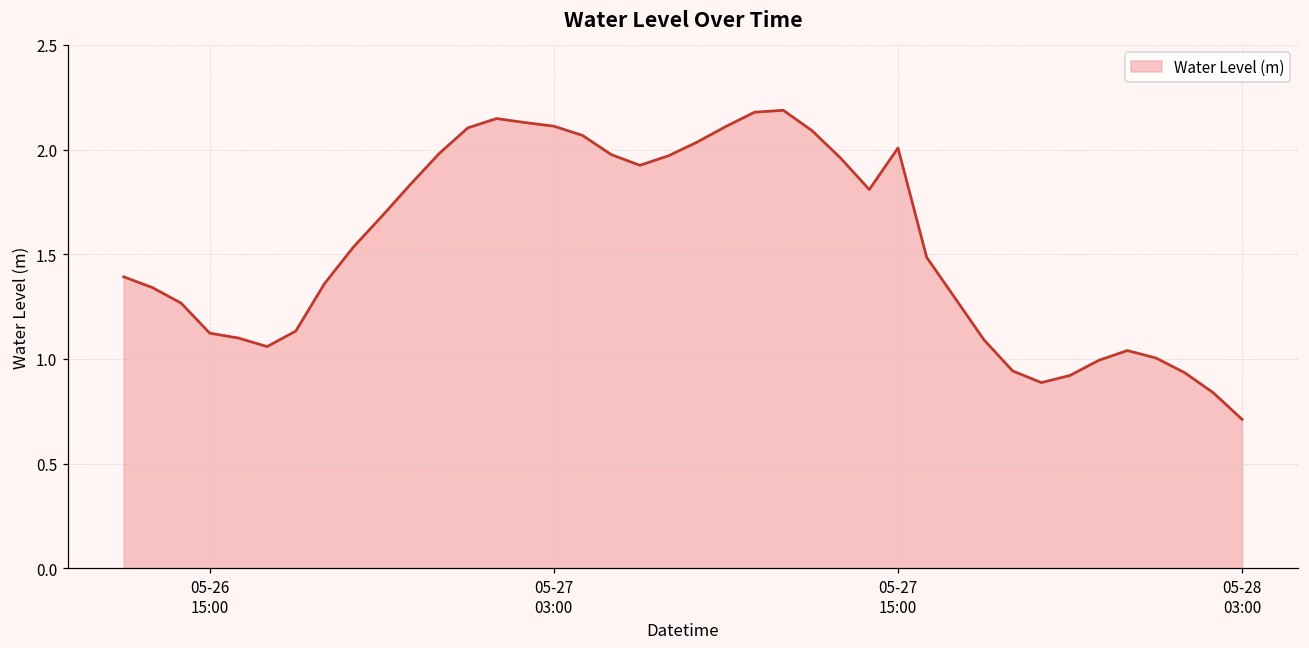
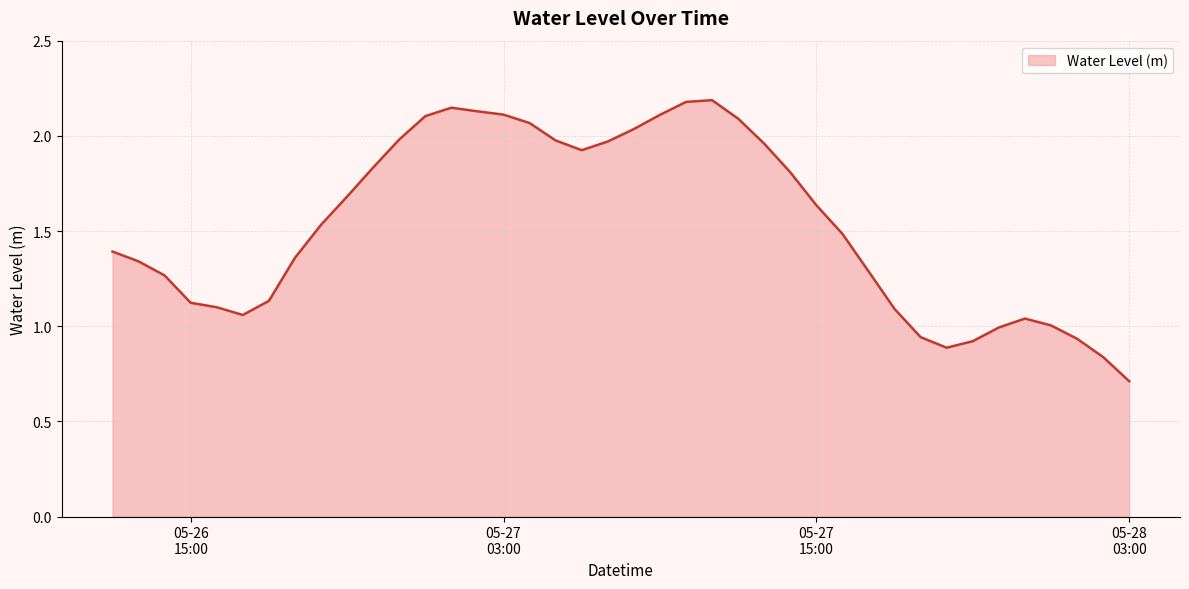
  {
    "05-26 15:00": 1.12,
    "05-27 03:00": 2.11,
-   "05-27 15:00": 2.01,
+   "05-27 15:00": 1.64,
    "05-28 03:00": 0.71
  }
